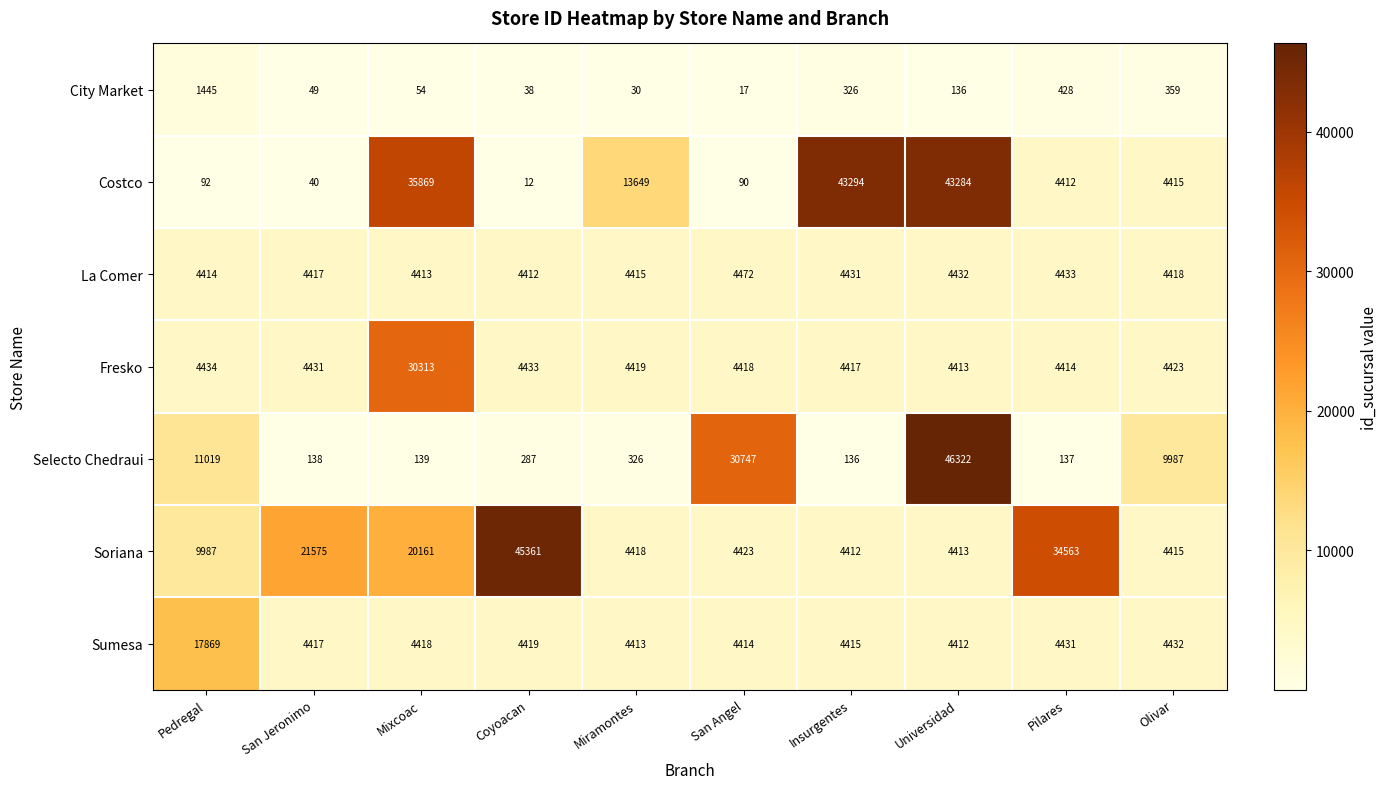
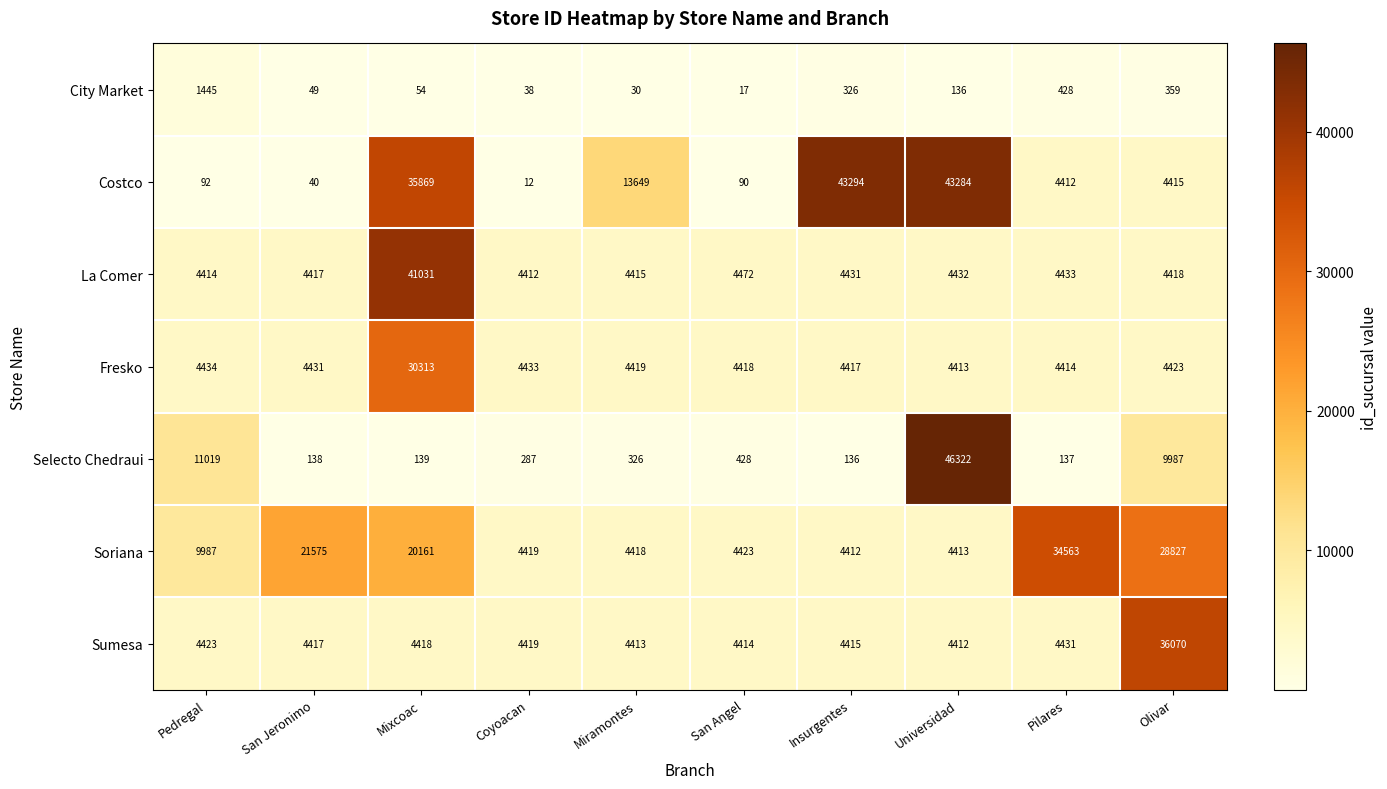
  {
    "City Market": {
      "Pedregal": 1445,
      "San Jeronimo": 49,
      "Mixcoac": 54,
      "Coyoacan": 38,
      "Miramontes": 30,
      "San Angel": 17,
      "Insurgentes": 326,
      "Universidad": 136,
      "Pilares": 428,
      "Olivar": 359
    },
    "Costco": {
      "Pedregal": 92,
      "San Jeronimo": 40,
      "Mixcoac": 35869,
      "Coyoacan": 12,
      "Miramontes": 13649,
      "San Angel": 90,
      "Insurgentes": 43294,
      "Universidad": 43284,
      "Pilares": 4412,
      "Olivar": 4415
    },
    "La Comer": {
      "Pedregal": 4414,
      "San Jeronimo": 4417,
-     "Mixcoac": 4413,
+     "Mixcoac": 41031,
      "Coyoacan": 4412,
      "Miramontes": 4415,
      "San Angel": 4472,
      "Insurgentes": 4431,
      "Universidad": 4432,
      "Pilares": 4433,
      "Olivar": 4418
    },
    "Fresko": {
      "Pedregal": 4434,
      "San Jeronimo": 4431,
      "Mixcoac": 30313,
      "Coyoacan": 4433,
      "Miramontes": 4419,
      "San Angel": 4418,
      "Insurgentes": 4417,
      "Universidad": 4413,
      "Pilares": 4414,
      "Olivar": 4423
    },
    "Selecto Chedraui": {
      "Pedregal": 11019,
      "San Jeronimo": 138,
      "Mixcoac": 139,
      "Coyoacan": 287,
      "Miramontes": 326,
-     "San Angel": 30747,
+     "San Angel": 428,
      "Insurgentes": 136,
      "Universidad": 46322,
      "Pilares": 137,
      "Olivar": 9987
    },
    "Soriana": {
      "Pedregal": 9987,
      "San Jeronimo": 21575,
      "Mixcoac": 20161,
-     "Coyoacan": 45361,
+     "Coyoacan": 4419,
      "Miramontes": 4418,
      "San Angel": 4423,
      "Insurgentes": 4412,
      "Universidad": 4413,
      "Pilares": 34563,
-     "Olivar": 4415
+     "Olivar": 28827
    },
    "Sumesa": {
-     "Pedregal": 17869,
+     "Pedregal": 4423,
      "San Jeronimo": 4417,
      "Mixcoac": 4418,
      "Coyoacan": 4419,
      "Miramontes": 4413,
      "San Angel": 4414,
      "Insurgentes": 4415,
      "Universidad": 4412,
      "Pilares": 4431,
-     "Olivar": 4432
+     "Olivar": 36070
    }
  }
